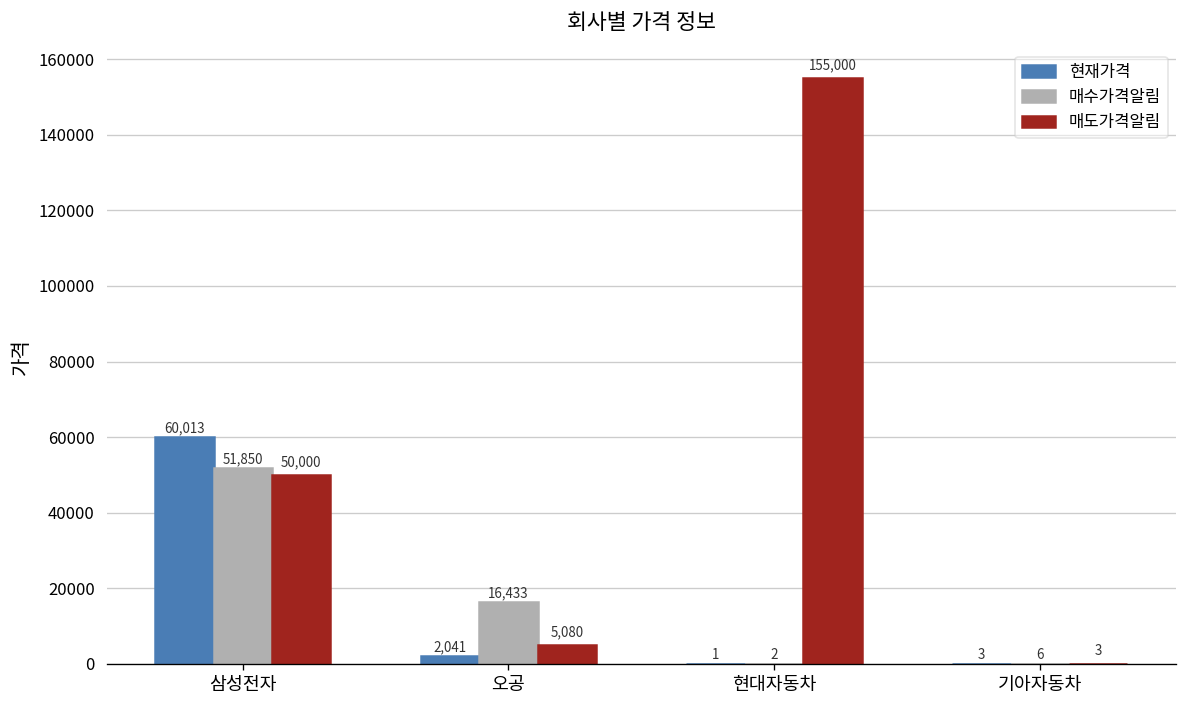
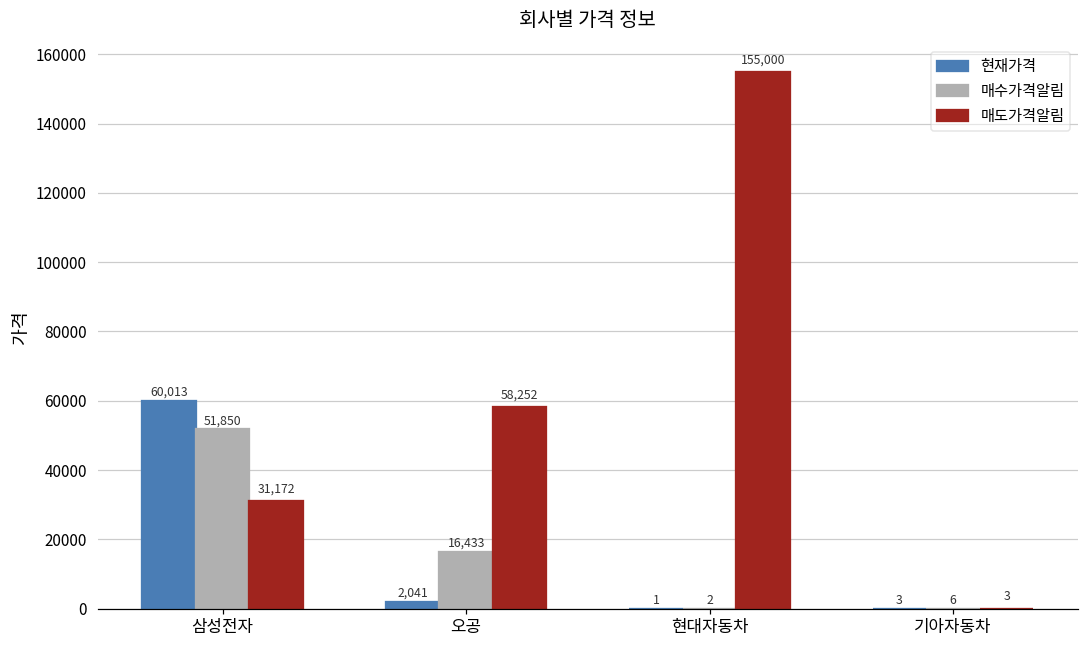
  {
    "현재가격": {
      "삼성전자": "60,013",
      "오공": "2,041",
      "현대자동차": "1",
      "기아자동차": "3"
    },
    "매수가격알림": {
      "삼성전자": "51,850",
      "오공": "16,433",
      "현대자동차": "2",
      "기아자동차": "6"
    },
    "매도가격알림": {
-     "삼성전자": "50,000",
-     "오공": "5,080",
+     "삼성전자": "31,172",
+     "오공": "58,252",
      "현대자동차": "155,000",
      "기아자동차": "3"
    }
  }
